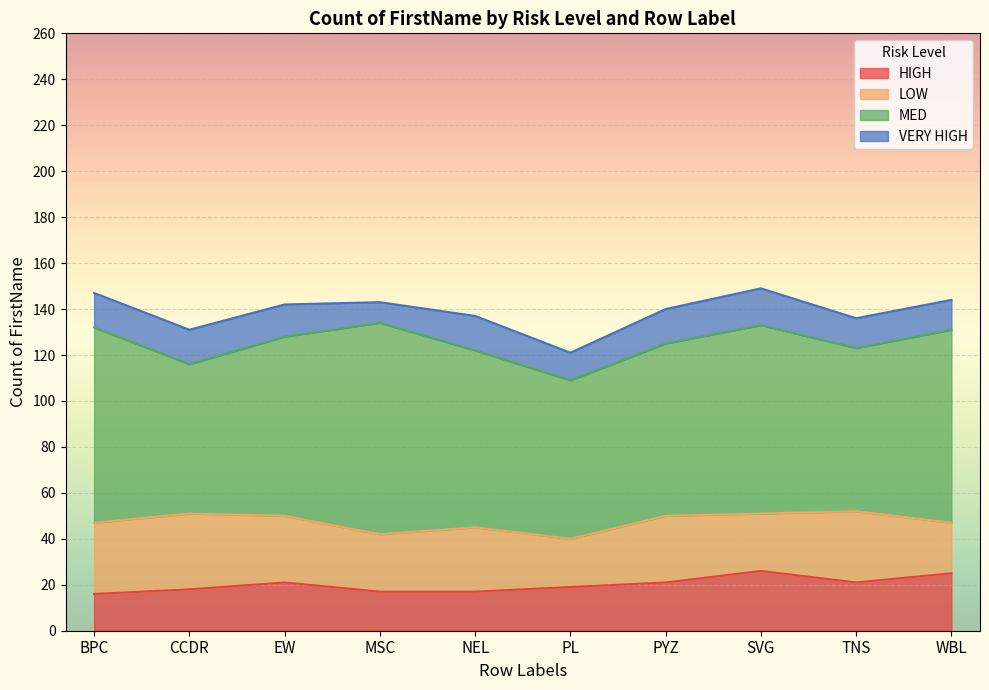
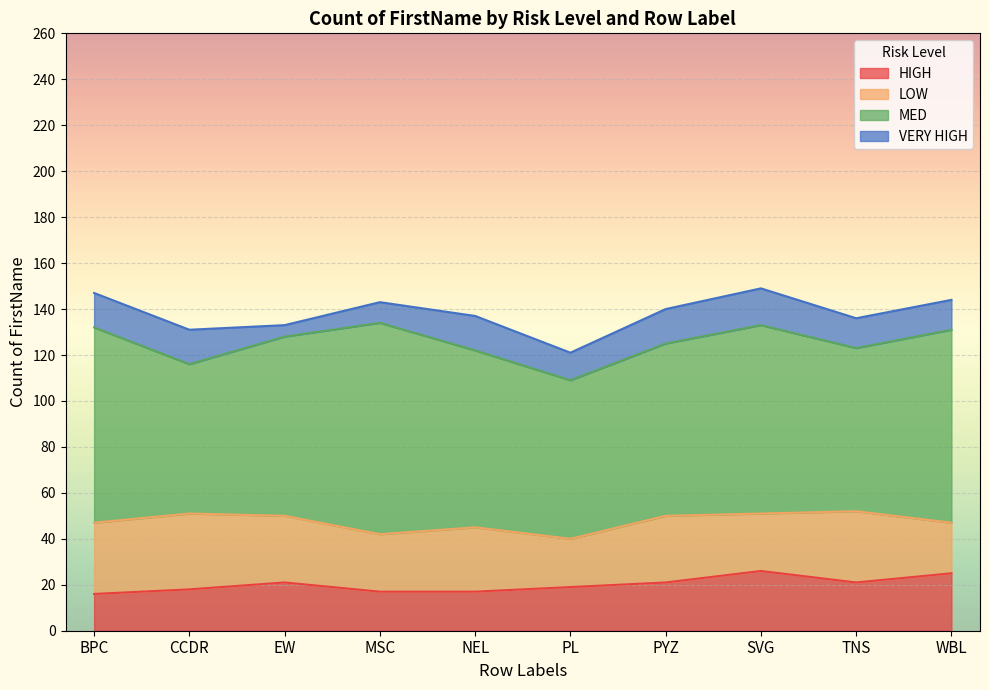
  {
    "HIGH": {
      "BPC": 16,
      "CCDR": 18,
      "EW": 21,
      "MSC": 17,
      "NEL": 17,
      "PL": 19,
      "PYZ": 21,
      "SVG": 26,
      "TNS": 21,
      "WBL": 25
    },
    "LOW": {
      "BPC": 31,
      "CCDR": 33,
      "EW": 29,
      "MSC": 25,
      "NEL": 28,
      "PL": 21,
      "PYZ": 29,
      "SVG": 25,
      "TNS": 31,
      "WBL": 22
    },
    "MED": {
      "BPC": 85,
      "CCDR": 65,
      "EW": 78,
      "MSC": 92,
      "NEL": 77,
      "PL": 69,
      "PYZ": 75,
      "SVG": 82,
      "TNS": 71,
      "WBL": 84
    },
    "VERY HIGH": {
      "BPC": 15,
      "CCDR": 15,
-     "EW": 14,
+     "EW": 5,
      "MSC": 9,
      "NEL": 15,
      "PL": 12,
      "PYZ": 15,
      "SVG": 16,
      "TNS": 13,
      "WBL": 13
    }
  }
